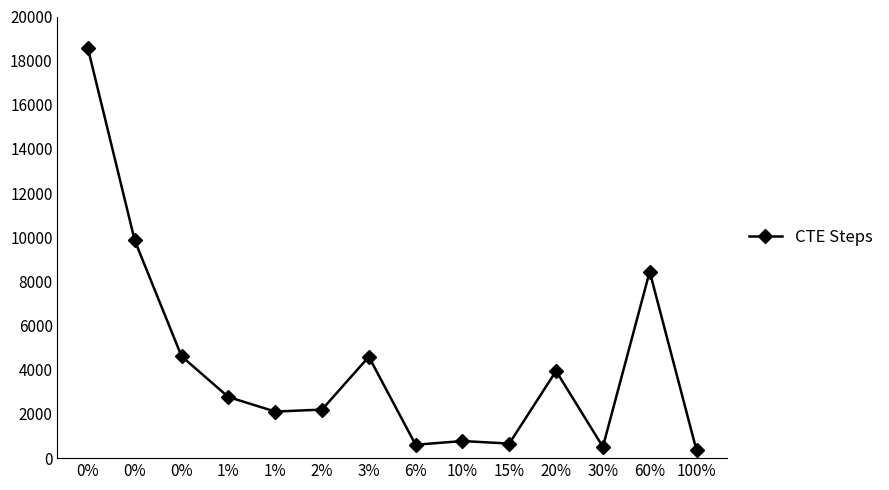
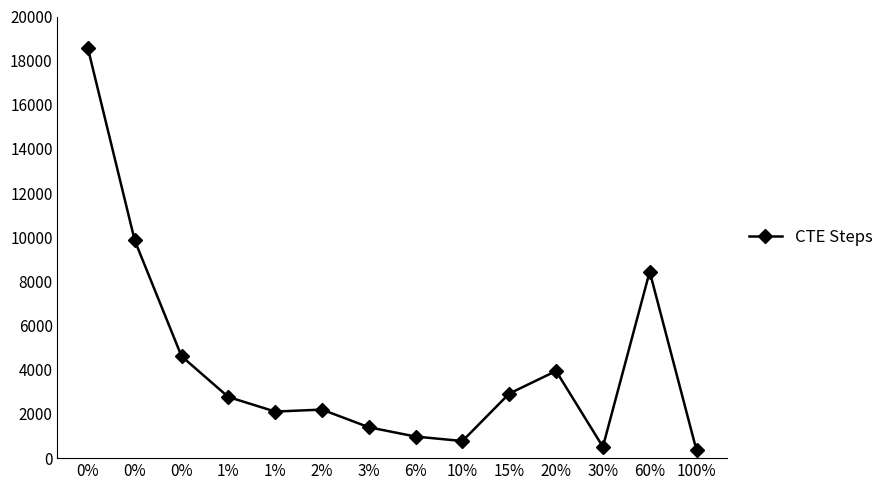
  {
    "2%": 2200,
-   "3%": 4600,
-   "6%": 600,
+   "3%": 1400,
+   "6%": 1000,
    "10%": 800,
-   "15%": 700,
+   "15%": 2900,
    "20%": 3900,
    "30%": 500,
    "60%": 8400,
    "100%": 400
  }
